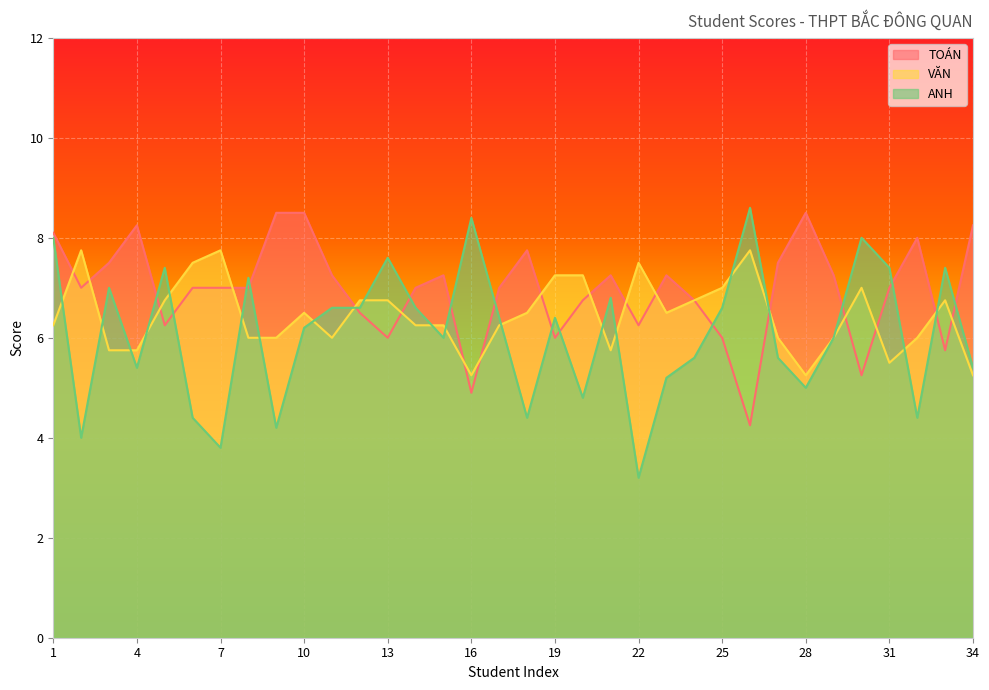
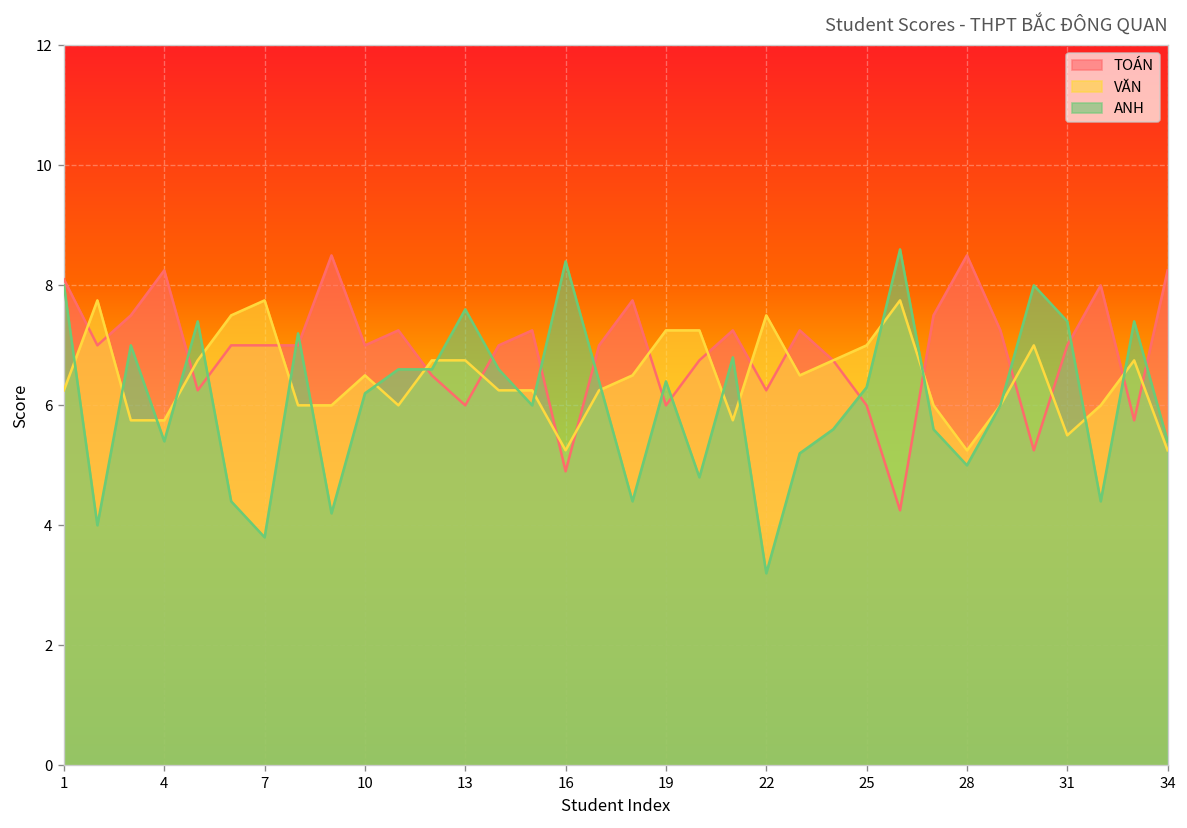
  {
    "TOÁN": {
      "1": 8.1,
      "4": 8.3,
      "7": 7.0,
-     "10": 8.5,
+     "10": 7.0,
      "13": 6.0,
      "16": 4.9,
      "19": 6.0,
      "22": 6.3,
      "25": 6.0,
      "28": 8.5,
      "31": 7.0,
      "34": 8.3
    },
    "VĂN": {
      "1": 6.3,
      "4": 5.8,
      "7": 7.8,
      "10": 6.5,
      "13": 6.8,
      "16": 5.3,
      "19": 7.3,
      "22": 7.5,
      "25": 7.0,
      "28": 5.3,
      "31": 5.5,
      "34": 5.3
    },
    "ANH": {
      "1": 8.0,
      "4": 5.4,
      "7": 3.8,
      "10": 6.2,
      "13": 7.6,
      "16": 8.4,
      "19": 6.4,
      "22": 3.2,
-     "25": 6.6,
+     "25": 6.3,
      "28": 5.0,
      "31": 7.4,
      "34": 5.4
    }
  }
